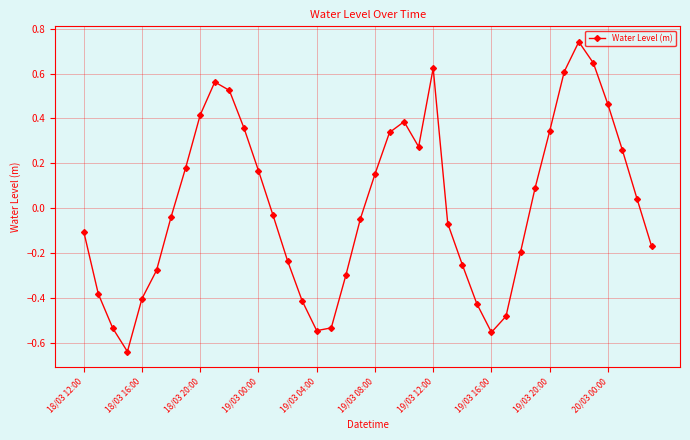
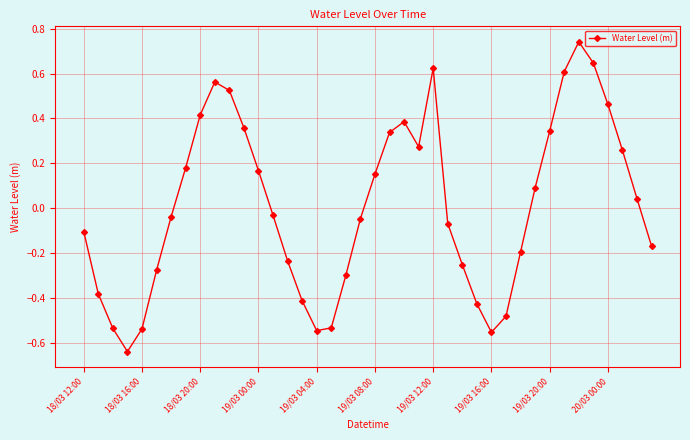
  {
    "18/03 12:00": -0.10,
-   "18/03 16:00": -0.40,
+   "18/03 16:00": -0.54,
    "18/03 20:00": 0.42,
    "19/03 00:00": 0.17,
    "19/03 04:00": -0.55,
    "19/03 08:00": 0.15,
    "19/03 12:00": 0.62,
    "19/03 16:00": -0.55,
    "19/03 20:00": 0.34,
    "20/03 00:00": 0.46
  }
